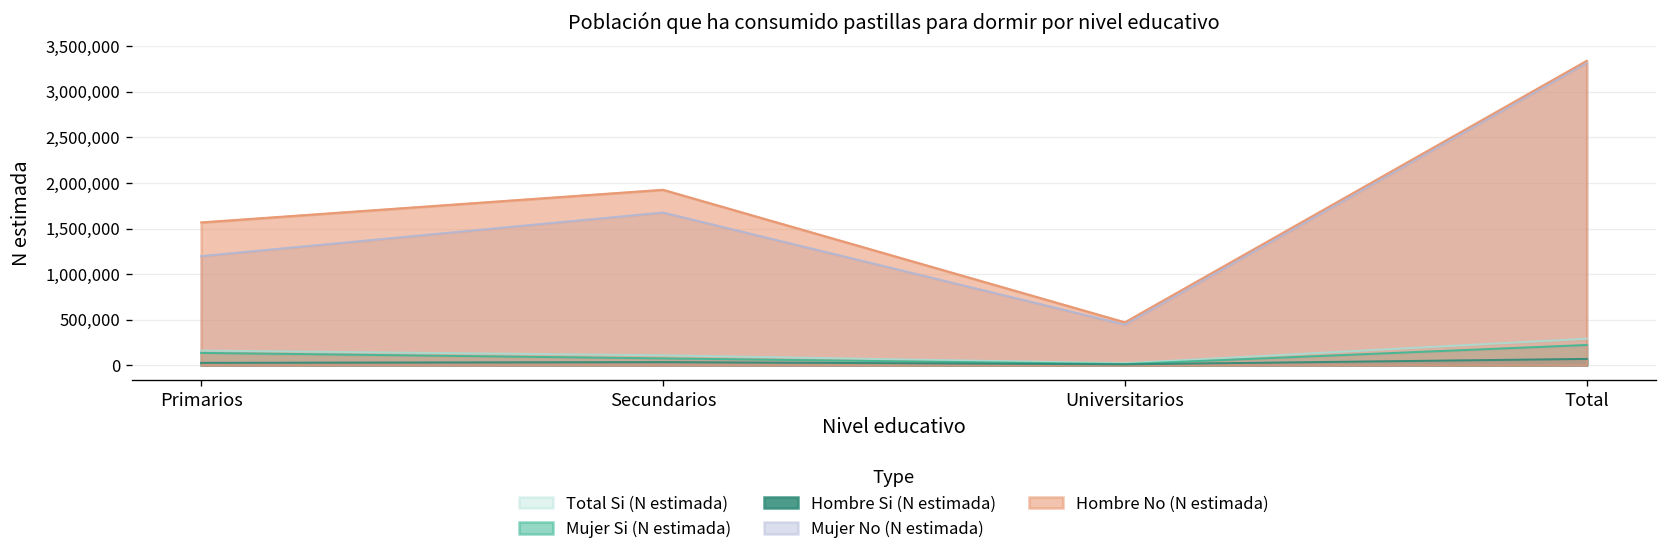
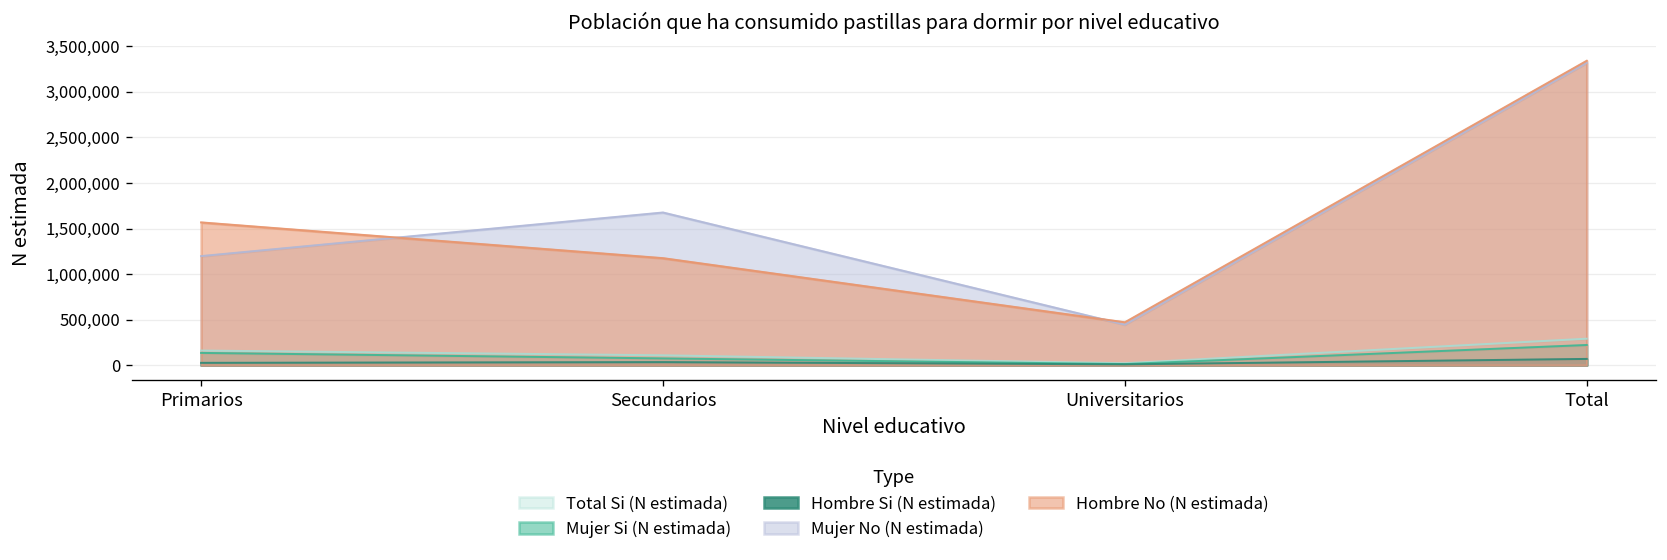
  {
    "Hombre No (N estimada)": {
      "Primarios": "1,600,000",
-     "Secundarios": "1,900,000"
+     "Secundarios": "1,200,000"
    }
  }
